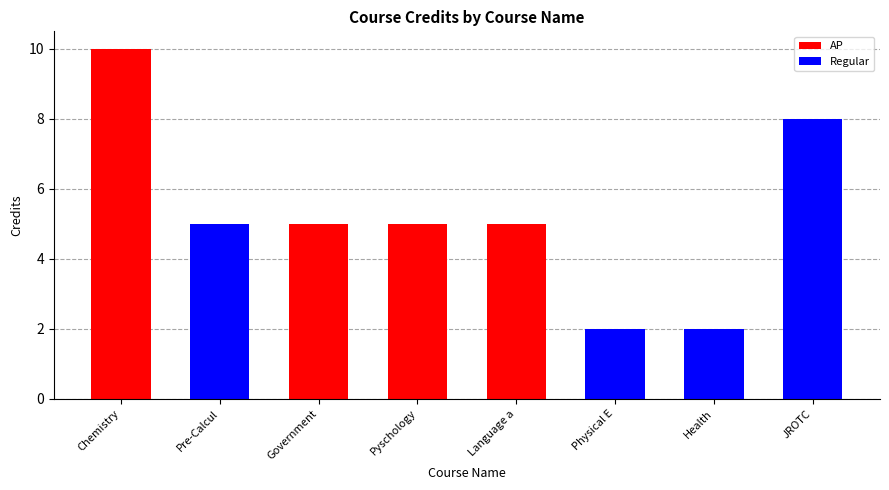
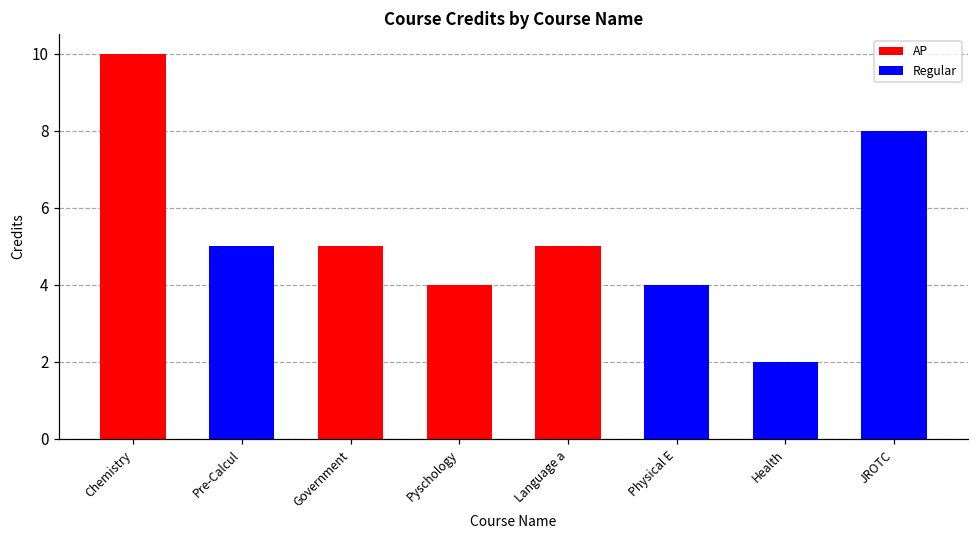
  {
    "AP": {
      "Chemistry": 10,
      "Government": 5,
-     "Pyschology": 5,
+     "Pyschology": 4,
      "Language a": 5
    },
    "Regular": {
      "Pre-Calcul": 5,
-     "Physical E": 2,
+     "Physical E": 4,
      "Health": 2,
      "JROTC": 8
    }
  }
